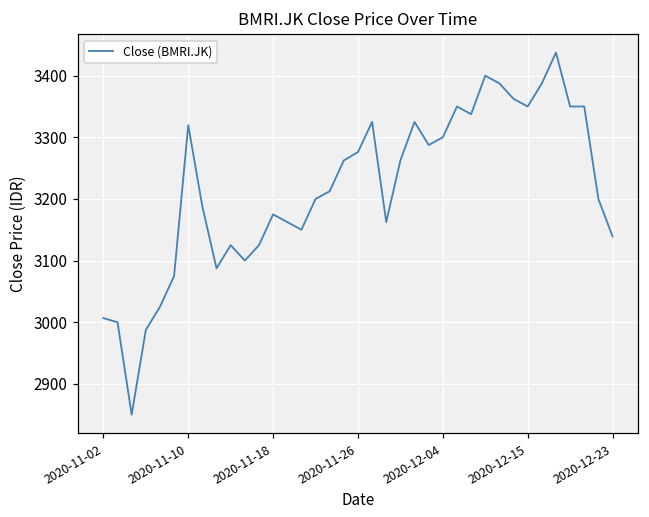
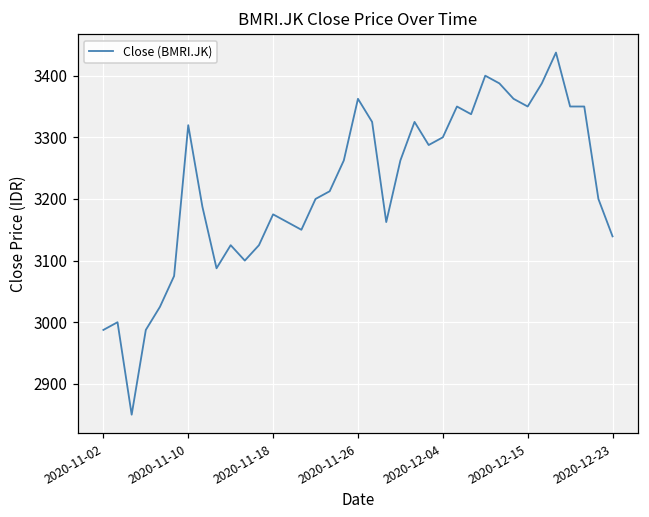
  {
-   "2020-11-02": 3010,
+   "2020-11-02": 2990,
    "2020-11-10": 3320,
    "2020-11-18": 3180,
-   "2020-11-26": 3280,
+   "2020-11-26": 3360,
    "2020-12-04": 3300,
    "2020-12-15": 3350,
    "2020-12-23": 3140
  }
